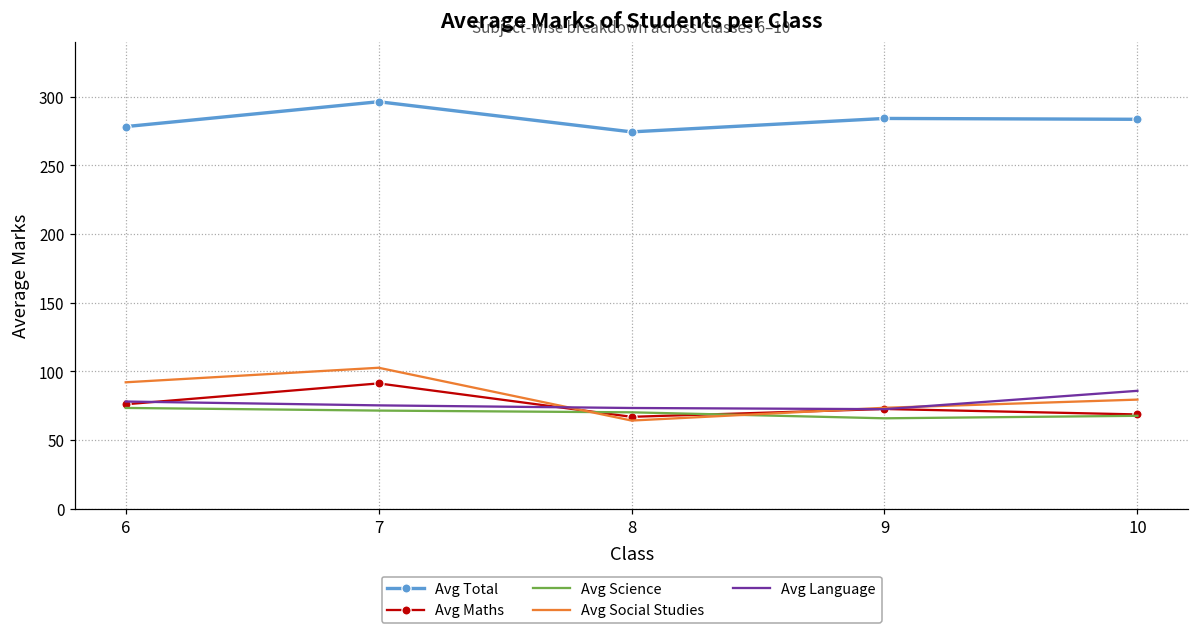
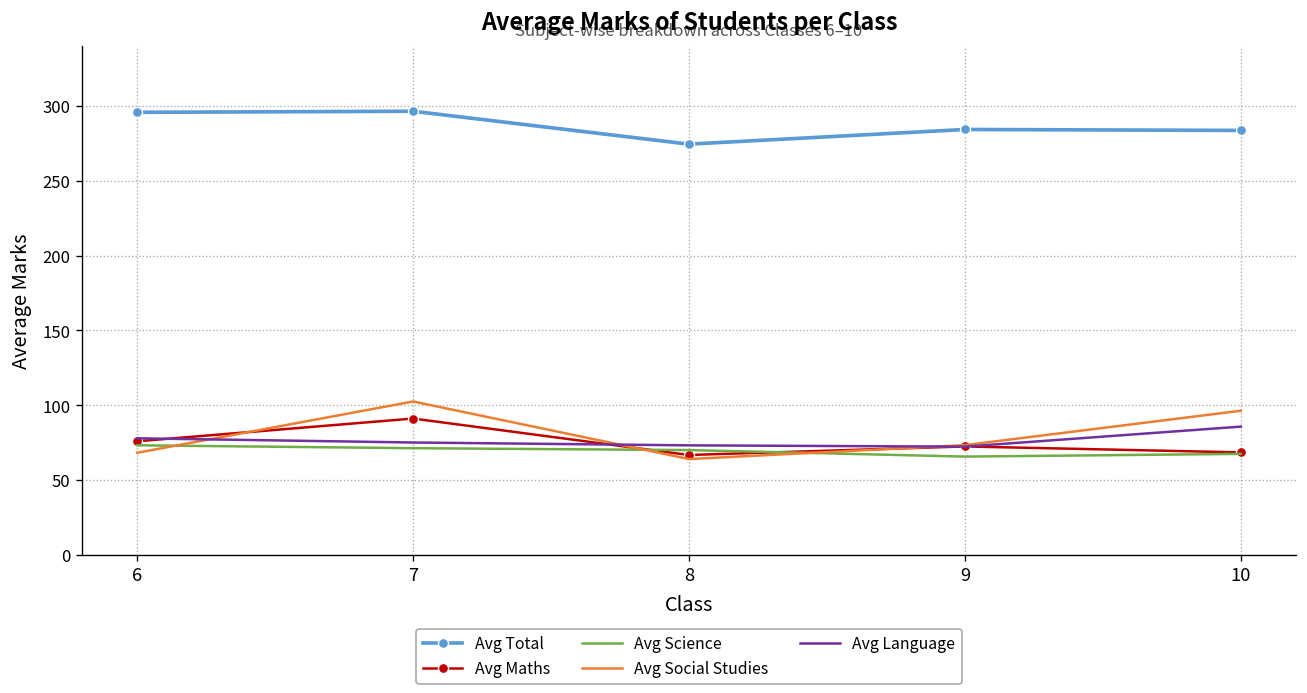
  {
    "Avg Total": {
-     "6": 278,
+     "6": 296,
      "7": 296,
      "8": 274,
      "9": 284,
      "10": 284
    },
    "Avg Maths": {
      "7": 91,
      "8": 67
    },
    "Avg Science": {
      "6": 73,
      "7": 71,
      "8": 70,
      "9": 66
    },
    "Avg Social Studies": {
-     "6": 92,
+     "6": 68,
      "7": 103,
      "8": 64,
-     "10": 79
+     "10": 96
    },
    "Avg Language": {
      "7": 75,
      "8": 73,
      "10": 86
    }
  }
